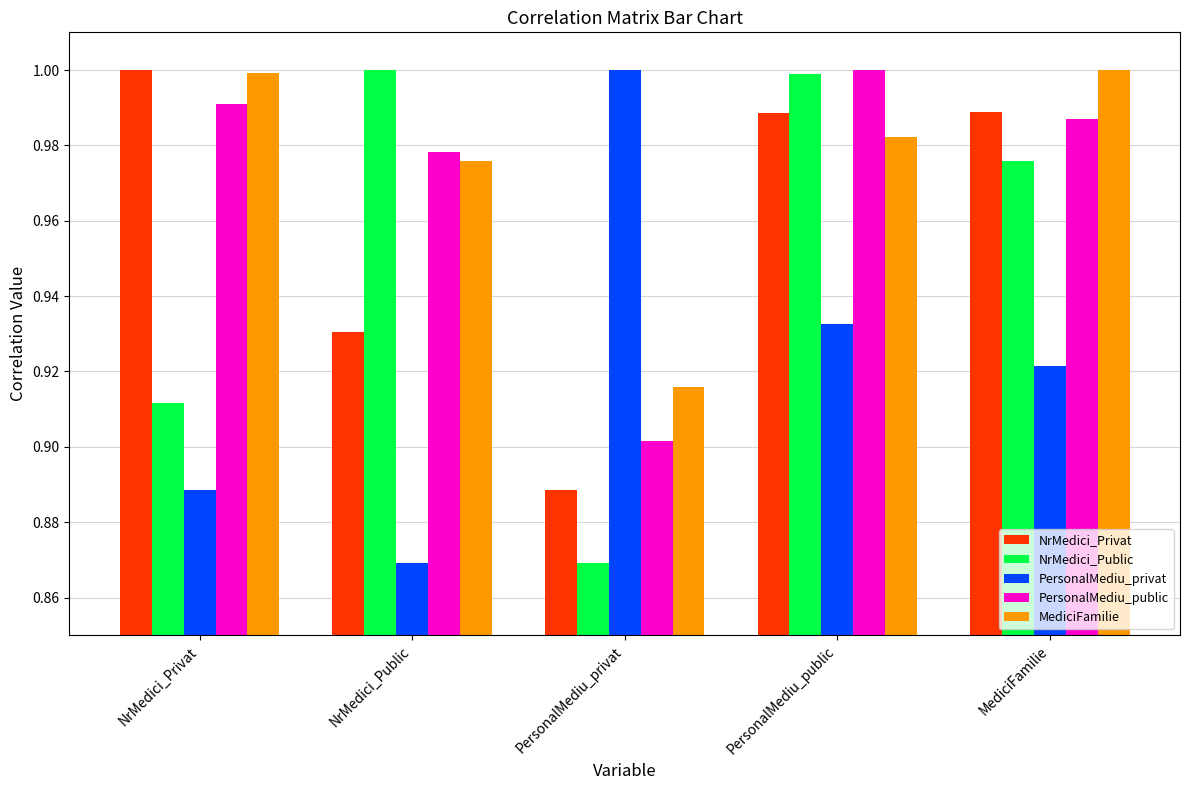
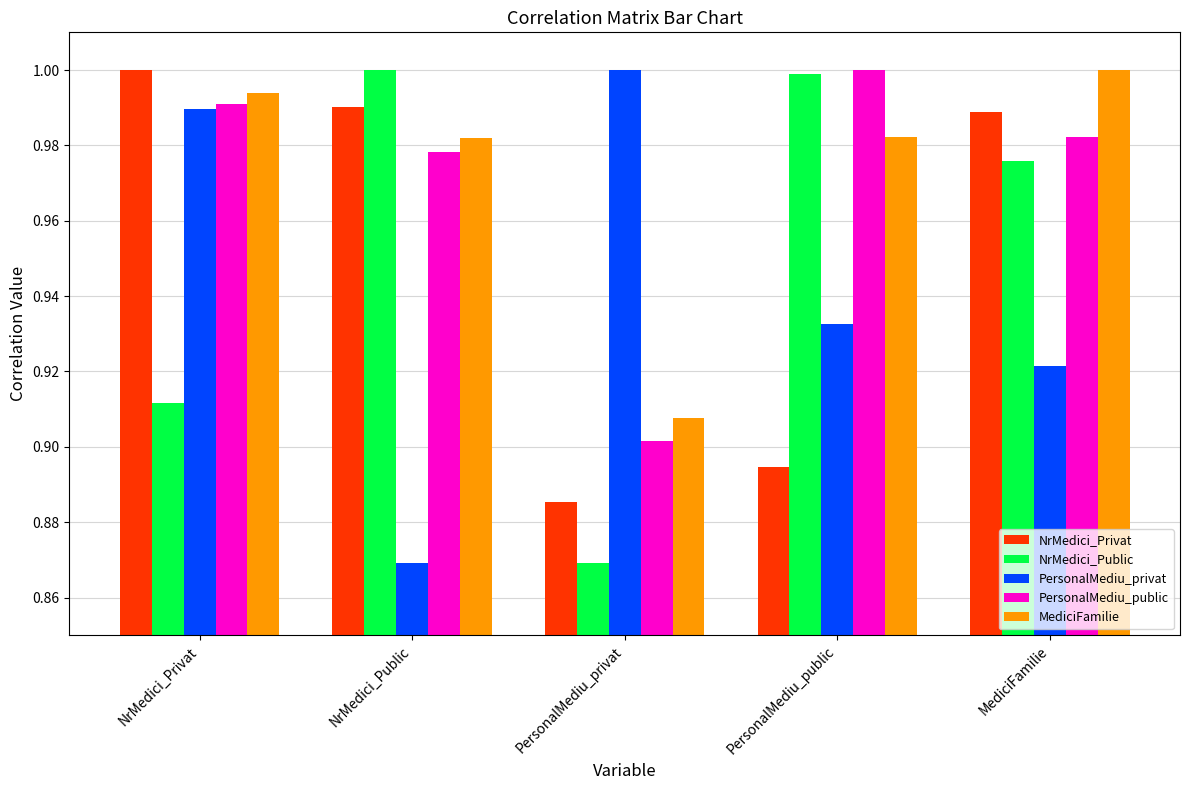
  {
    "NrMedici_Privat": {
      "NrMedici_Privat": 1.000,
-     "NrMedici_Public": 0.930,
-     "PersonalMediu_privat": 0.889,
-     "PersonalMediu_public": 0.989,
+     "NrMedici_Public": 0.990,
+     "PersonalMediu_privat": 0.885,
+     "PersonalMediu_public": 0.895,
      "MediciFamilie": 0.989
    },
    "NrMedici_Public": {
      "NrMedici_Privat": 0.912,
      "NrMedici_Public": 1.000,
      "PersonalMediu_privat": 0.869,
      "PersonalMediu_public": 0.999,
      "MediciFamilie": 0.976
    },
    "PersonalMediu_privat": {
-     "NrMedici_Privat": 0.889,
+     "NrMedici_Privat": 0.990,
      "NrMedici_Public": 0.869,
      "PersonalMediu_privat": 1.000,
      "PersonalMediu_public": 0.933,
      "MediciFamilie": 0.921
    },
    "PersonalMediu_public": {
      "NrMedici_Privat": 0.991,
      "NrMedici_Public": 0.978,
      "PersonalMediu_privat": 0.902,
      "PersonalMediu_public": 1.000,
-     "MediciFamilie": 0.987
+     "MediciFamilie": 0.982
    },
    "MediciFamilie": {
-     "NrMedici_Privat": 0.999,
-     "NrMedici_Public": 0.976,
-     "PersonalMediu_privat": 0.916,
+     "NrMedici_Privat": 0.994,
+     "NrMedici_Public": 0.982,
+     "PersonalMediu_privat": 0.908,
      "PersonalMediu_public": 0.982,
      "MediciFamilie": 1.000
    }
  }
